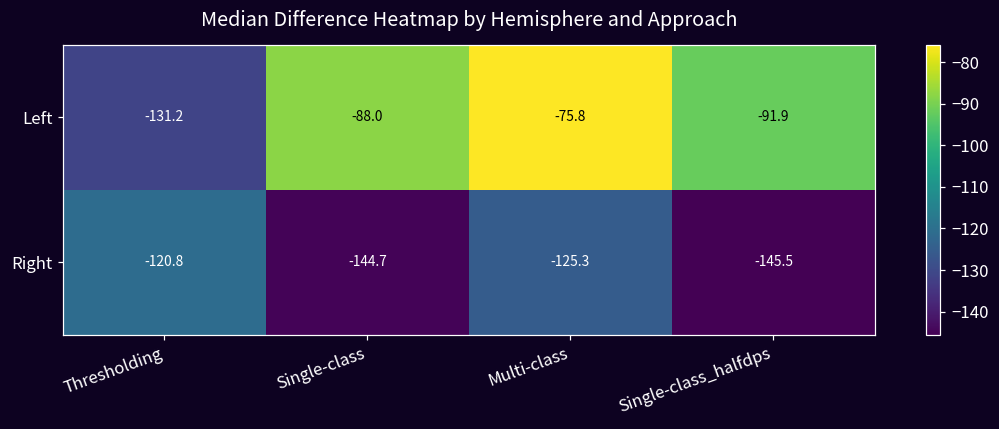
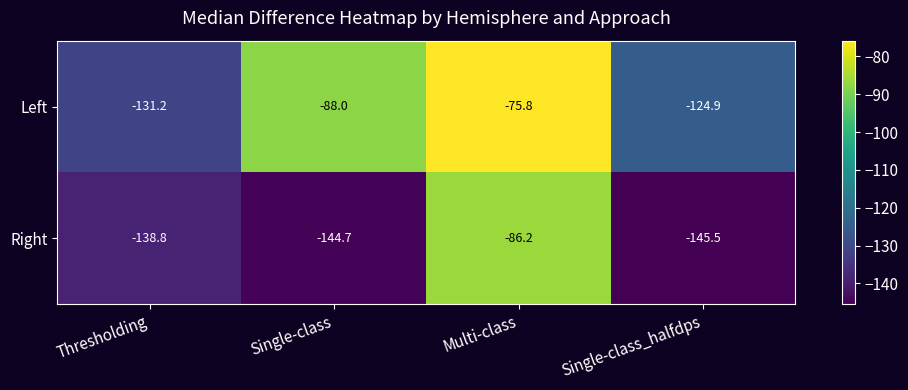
  {
    "Left": {
      "Thresholding": -131.2,
      "Single-class": -88.0,
      "Multi-class": -75.8,
-     "Single-class_halfdps": -91.9
+     "Single-class_halfdps": -124.9
    },
    "Right": {
-     "Thresholding": -120.8,
+     "Thresholding": -138.8,
      "Single-class": -144.7,
-     "Multi-class": -125.3,
+     "Multi-class": -86.2,
      "Single-class_halfdps": -145.5
    }
  }
